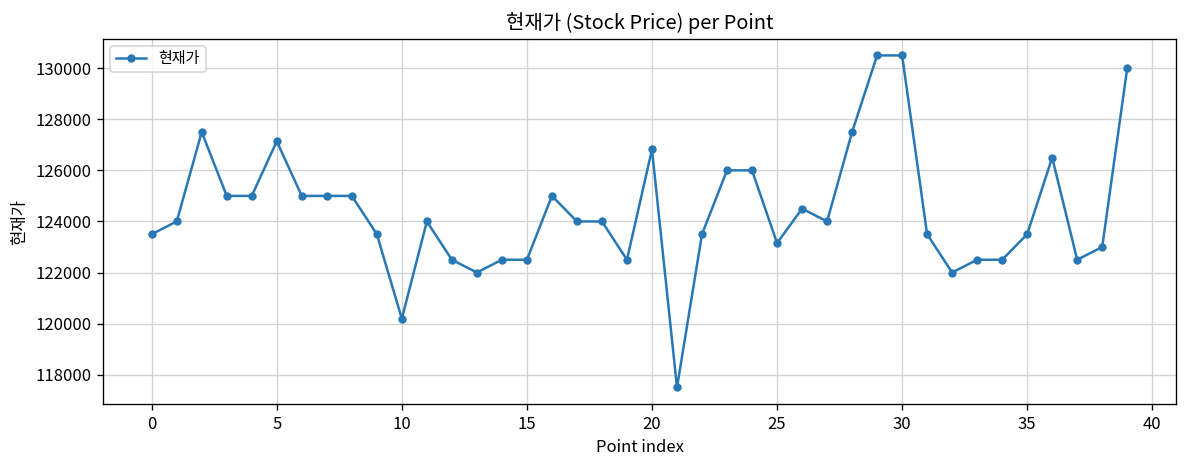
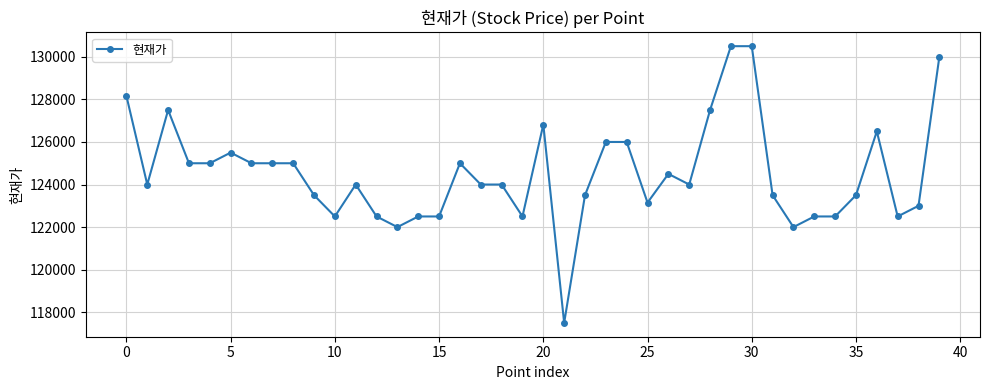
  {
-   "0": 123500,
-   "5": 127100,
-   "10": 120200,
+   "0": 128200,
+   "5": 125500,
+   "10": 122500,
    "15": 122500,
    "20": 126800,
    "25": 123200,
    "30": 130500,
    "35": 123500
  }
